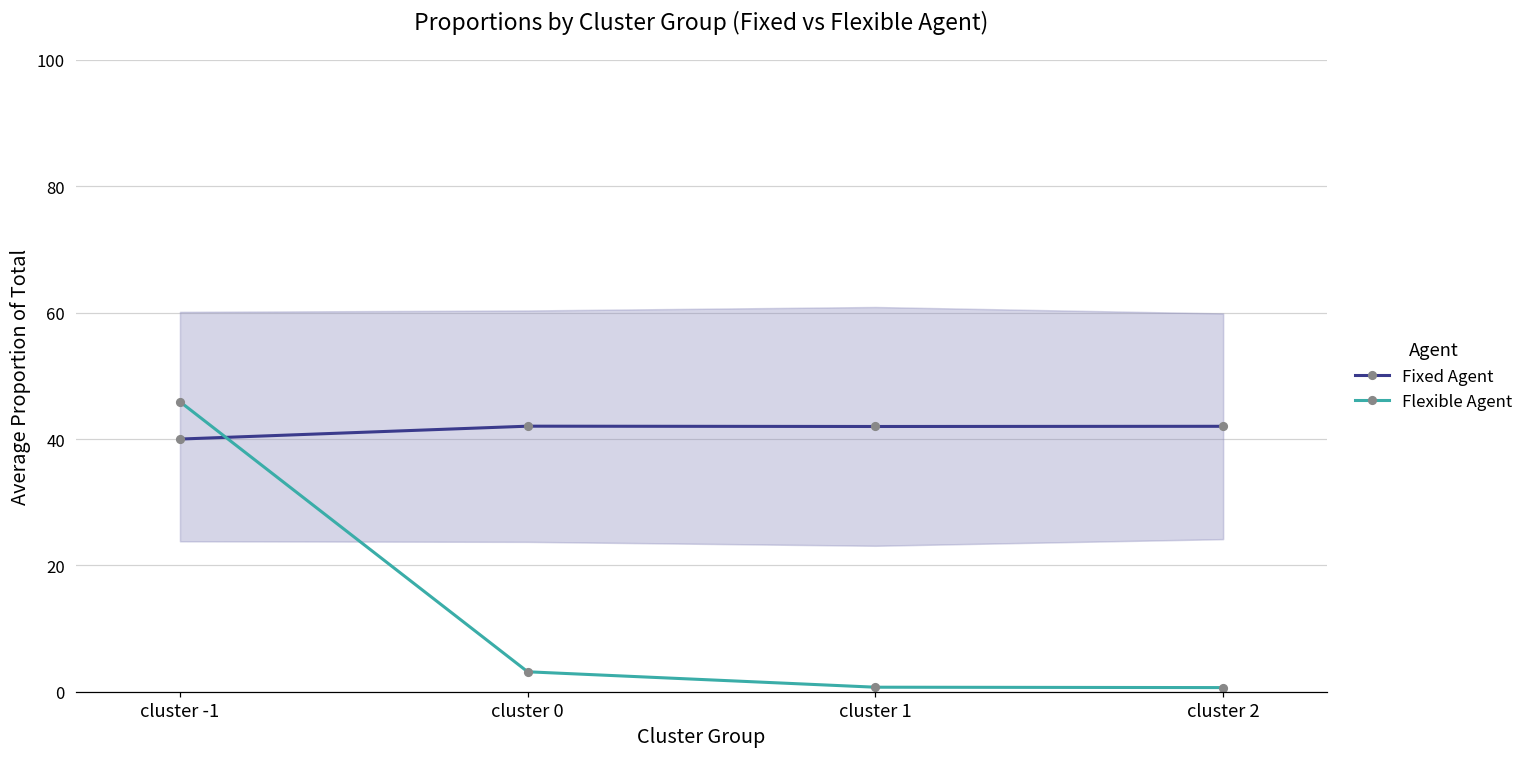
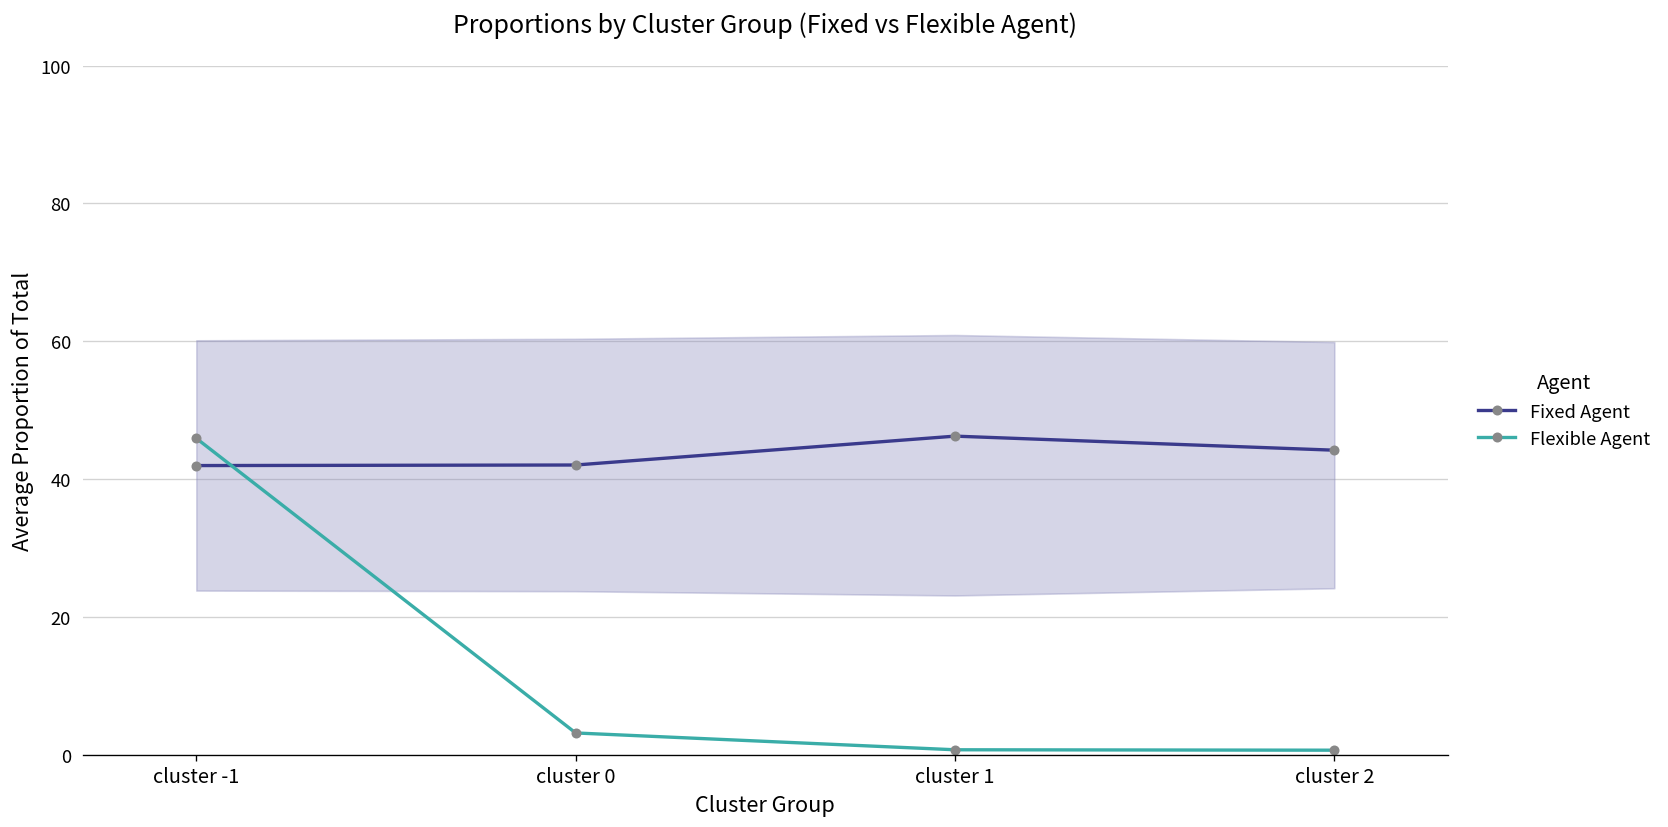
  {
    "Fixed Agent": {
-     "cluster -1": 40,
+     "cluster -1": 42,
      "cluster 0": 42,
-     "cluster 1": 42,
-     "cluster 2": 42
+     "cluster 1": 46,
+     "cluster 2": 44
    },
    "Flexible Agent": {
      "cluster -1": 46,
      "cluster 0": 3,
      "cluster 1": 1,
      "cluster 2": 1
    }
  }
